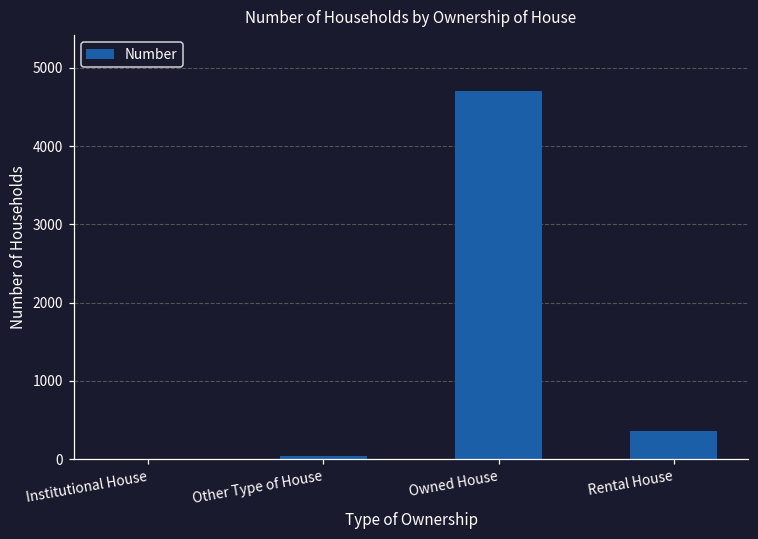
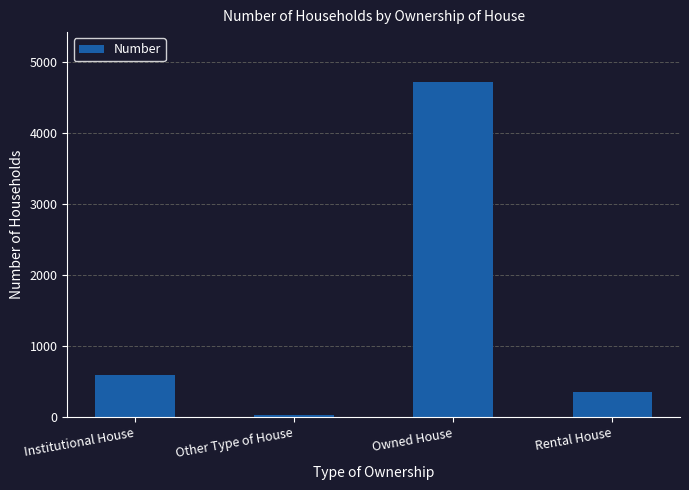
  {
-   "Institutional House": 0,
+   "Institutional House": 600,
    "Owned House": 4700,
    "Rental House": 400
  }
